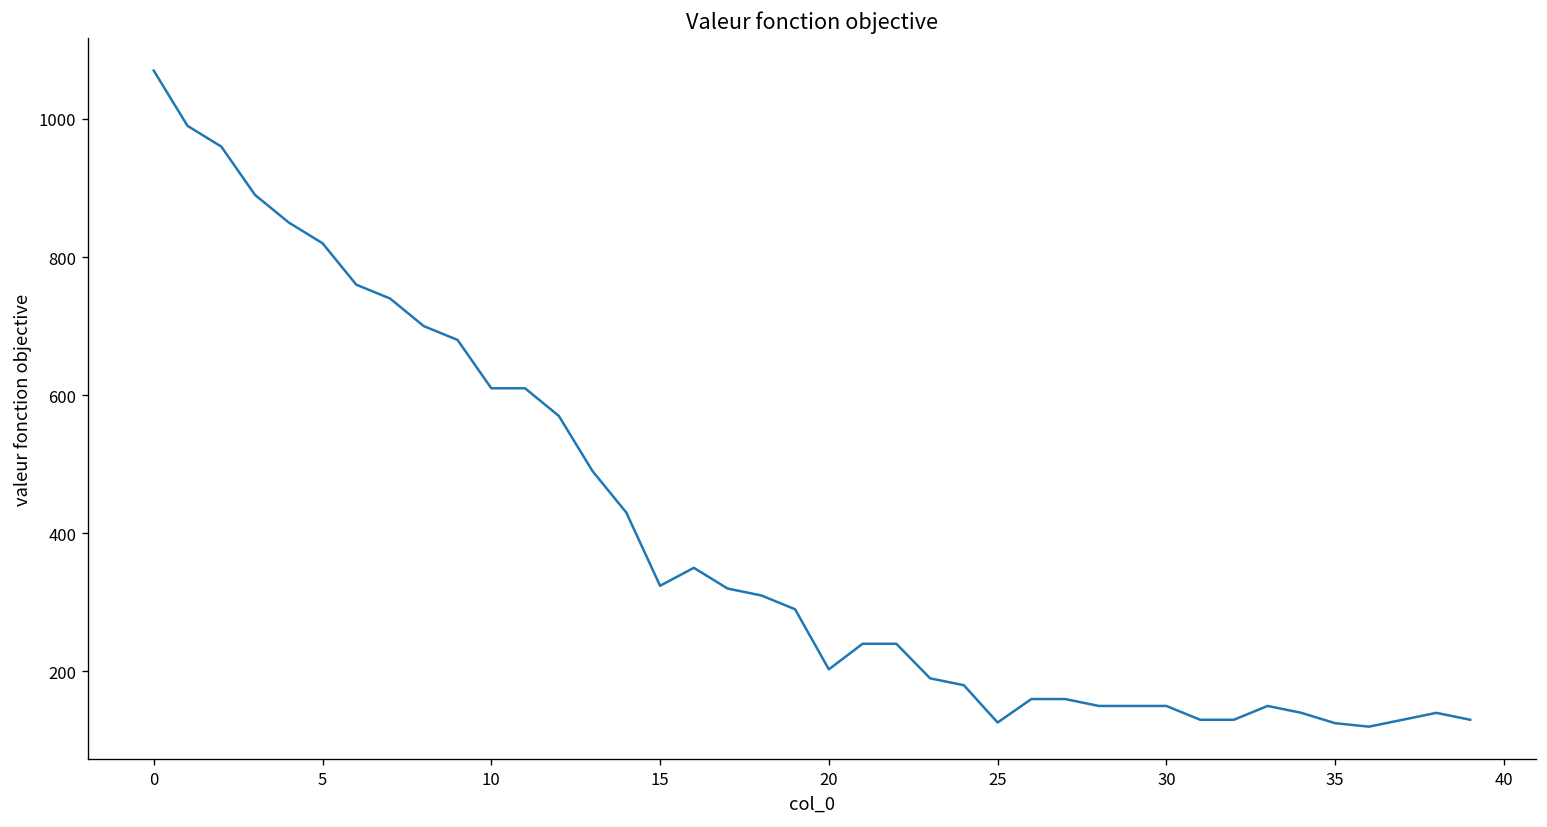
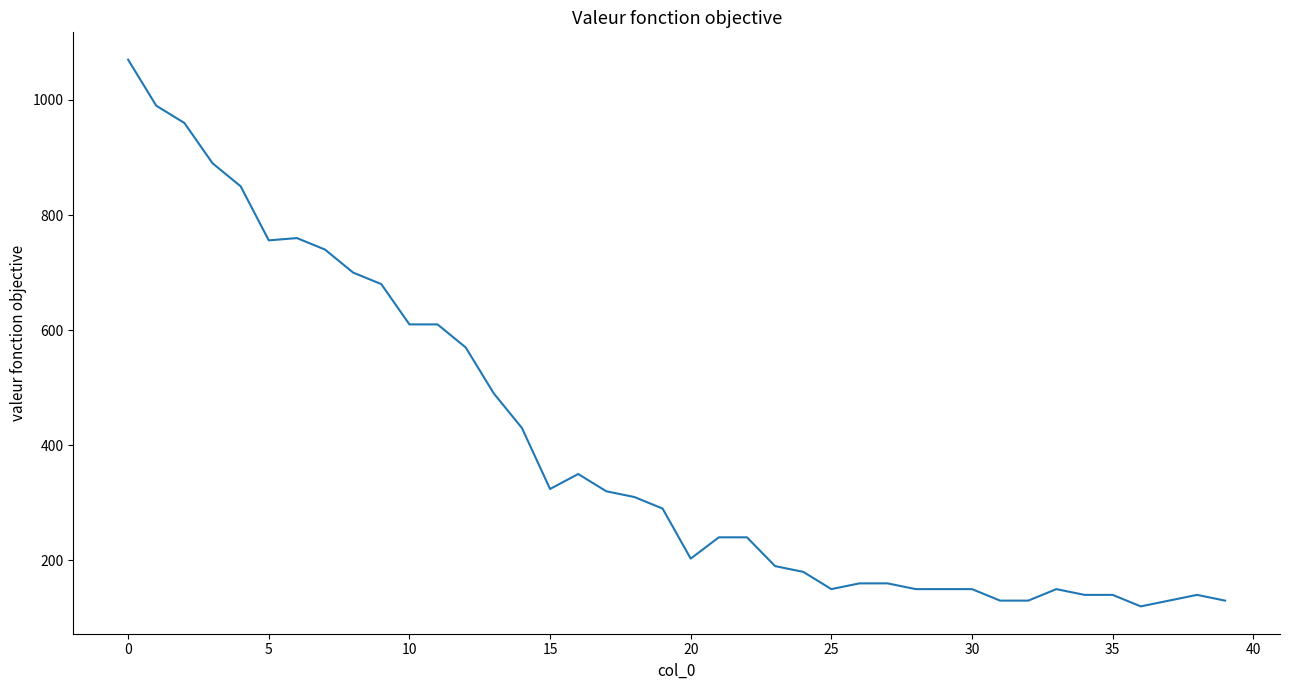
  {
    "0": 1070,
-   "5": 820,
+   "5": 760,
    "10": 610,
    "15": 320,
    "20": 200,
-   "25": 130,
+   "25": 150,
    "30": 150,
-   "35": 130
+   "35": 140
  }
